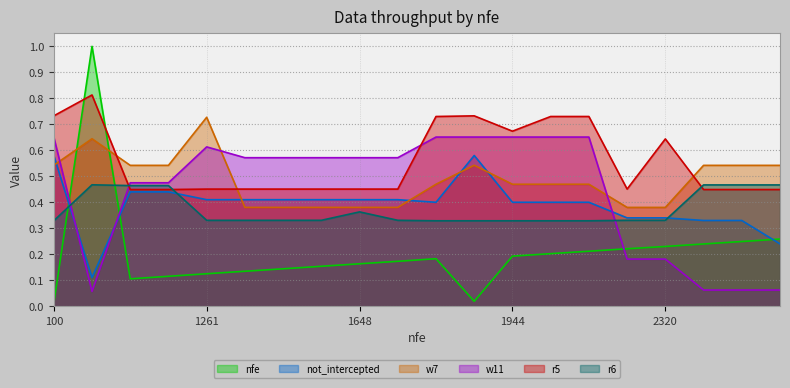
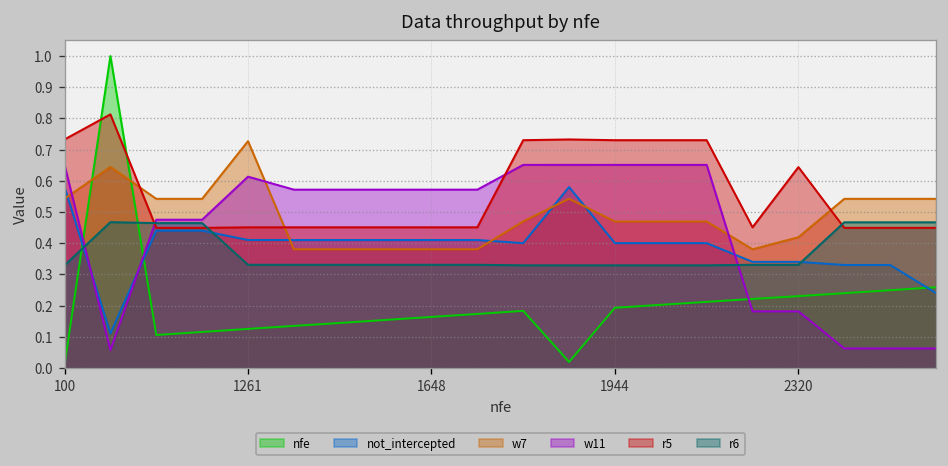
  {
    "nfe": {
      "100": 0.01,
      "1261": 0.13,
      "1648": 0.16,
      "1944": 0.19,
      "2320": 0.23
    },
    "not_intercepted": {
      "100": 0.58,
      "1261": 0.41,
      "1648": 0.41,
      "1944": 0.40
    },
    "w7": {
      "100": 0.54,
      "1261": 0.73,
      "1648": 0.38,
      "1944": 0.47,
-     "2320": 0.38
+     "2320": 0.42
    },
    "w11": {
      "100": 0.65,
      "1261": 0.61,
      "1648": 0.57,
      "1944": 0.65,
      "2320": 0.18
    },
    "r5": {
      "100": 0.73,
      "1261": 0.45,
      "1648": 0.45,
-     "1944": 0.67,
+     "1944": 0.73,
      "2320": 0.64
    },
    "r6": {
      "100": 0.33,
      "1261": 0.33,
-     "1648": 0.36,
+     "1648": 0.33,
      "1944": 0.33
    }
  }
